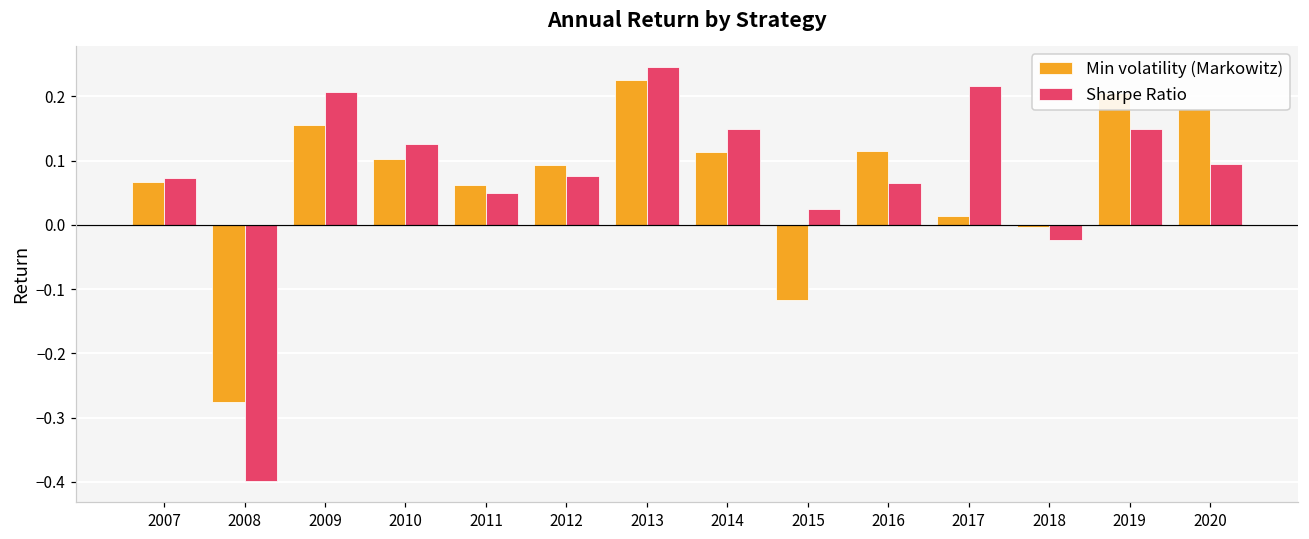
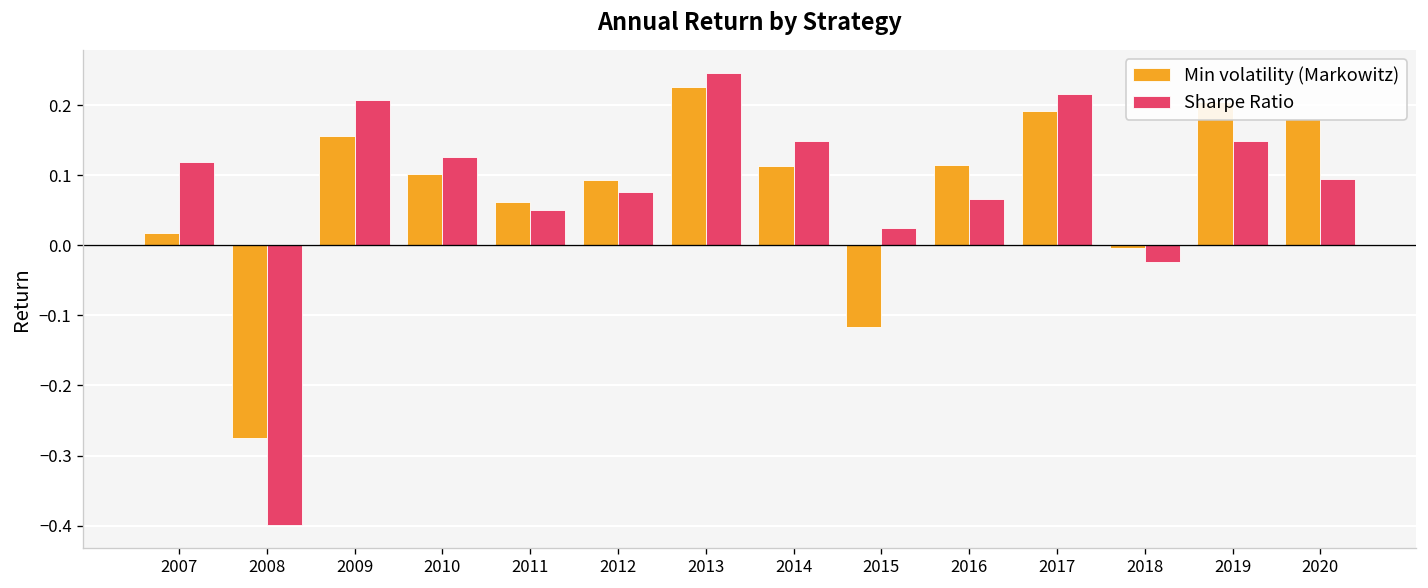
  {
    "Min volatility (Markowitz)": {
-     "2007": 0.07,
+     "2007": 0.02,
      "2008": -0.27,
      "2009": 0.16,
      "2010": 0.10,
      "2011": 0.06,
      "2012": 0.09,
      "2013": 0.23,
      "2014": 0.11,
      "2015": -0.12,
      "2016": 0.11,
-     "2017": 0.01
+     "2017": 0.19
    },
    "Sharpe Ratio": {
-     "2007": 0.07,
+     "2007": 0.12,
      "2008": -0.40,
      "2009": 0.21,
      "2010": 0.13,
      "2011": 0.05,
      "2012": 0.08,
      "2013": 0.25,
      "2014": 0.15,
      "2015": 0.02,
      "2016": 0.07,
      "2017": 0.22,
      "2018": -0.02,
      "2019": 0.15,
      "2020": 0.09
    }
  }
